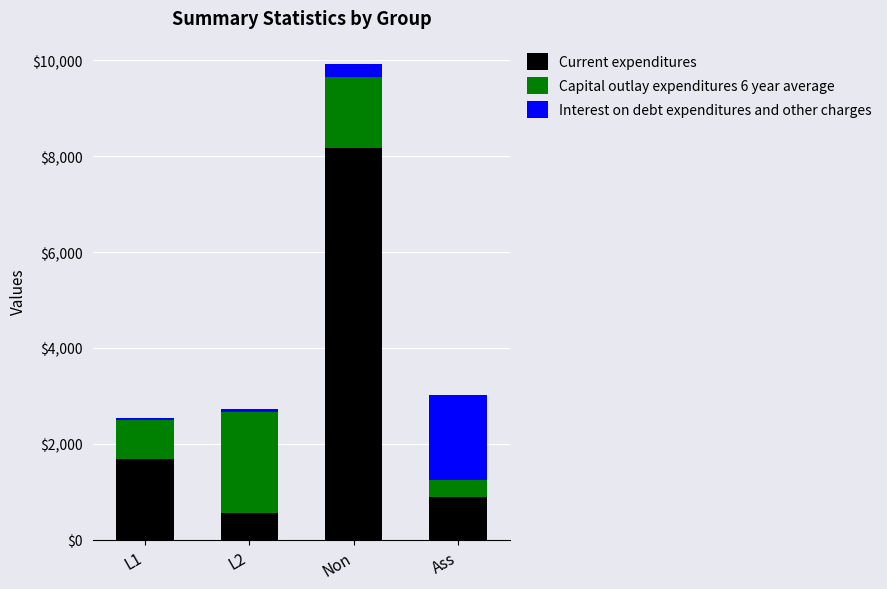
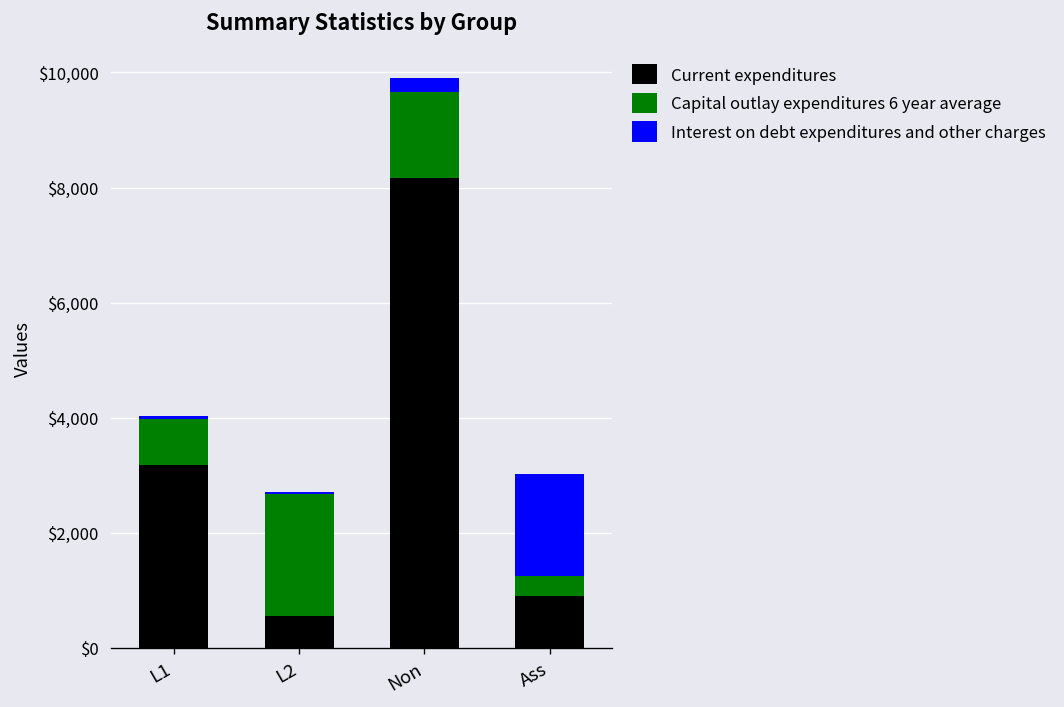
  {
    "Current expenditures": {
-     "L1": "$1,700",
+     "L1": "$3,200",
      "L2": "$600",
      "Non": "$8,200",
      "Ass": "$900"
    },
    "Capital outlay expenditures 6 year average": {
      "L1": "$800",
      "L2": "$2,100",
      "Non": "$1,500",
      "Ass": "$300"
    },
    "Interest on debt expenditures and other charges": {
      "Non": "$300",
      "Ass": "$1,800"
    }
  }
